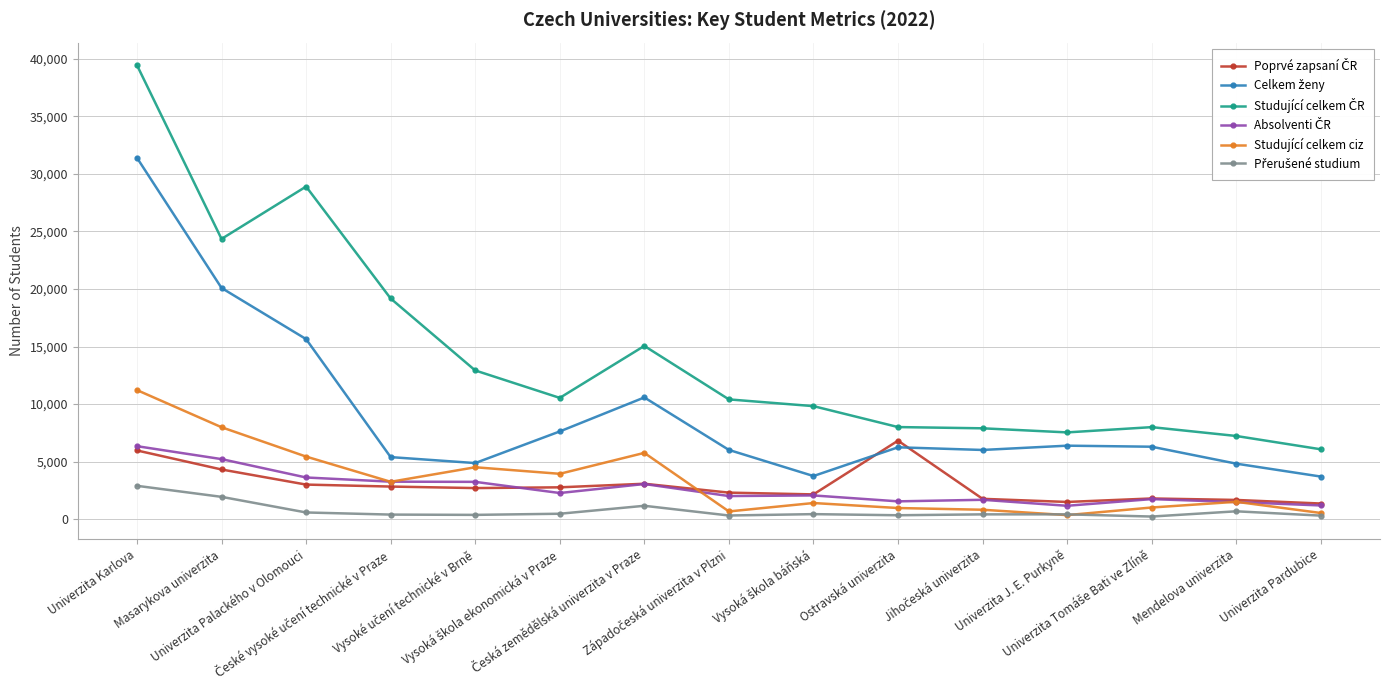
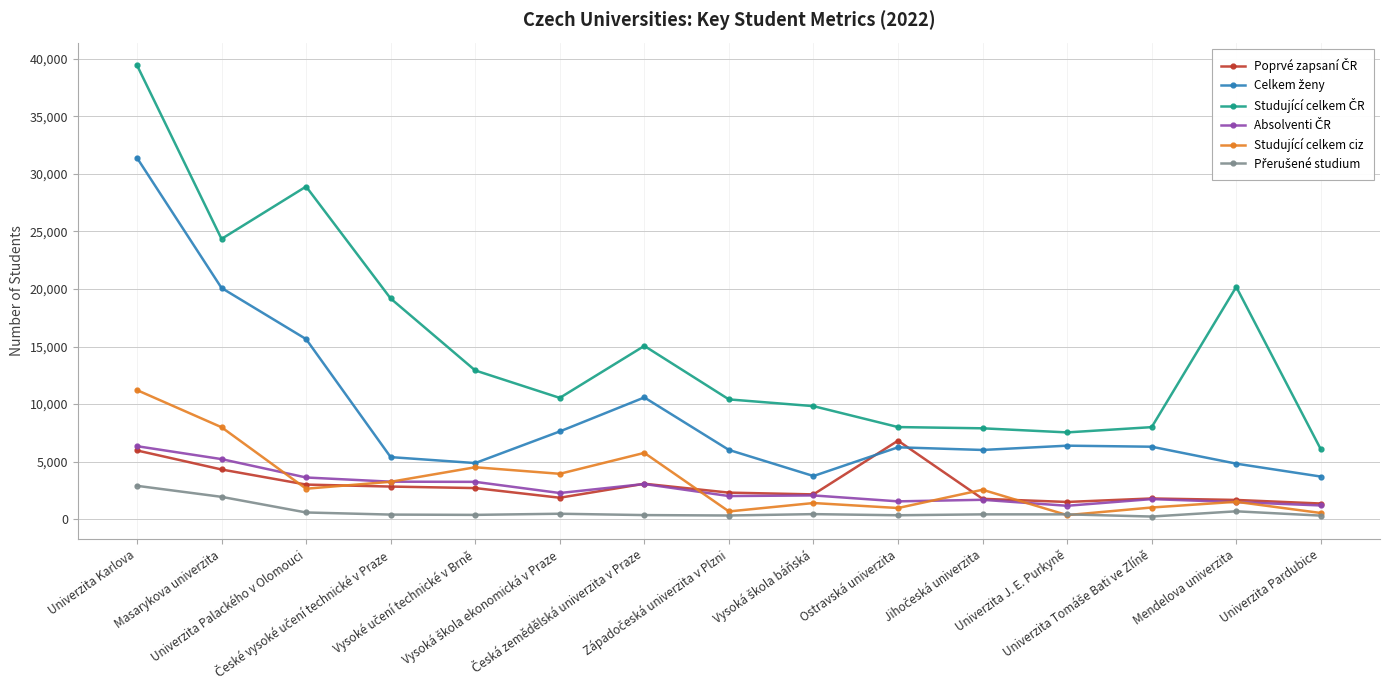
  {
    "Poprvé zapsaní ČR": {
      "Univerzita Karlova": "6,000",
      "Masarykova univerzita": "4,300",
      "Univerzita Palackého v Olomouci": "3,000",
      "České vysoké učení technické v Praze": "2,800",
      "Vysoké učení technické v Brně": "2,700",
-     "Vysoká škola ekonomická v Praze": "2,800",
+     "Vysoká škola ekonomická v Praze": "1,900",
      "Západočeská univerzita v Plzni": "2,300",
      "Ostravská univerzita": "6,800",
      "Univerzita J. E. Purkyně": "1,500"
    },
    "Celkem ženy": {
      "Univerzita Karlova": "31,400",
      "Masarykova univerzita": "20,100",
      "Univerzita Palackého v Olomouci": "15,600",
      "České vysoké učení technické v Praze": "5,400",
      "Vysoké učení technické v Brně": "4,900",
      "Vysoká škola ekonomická v Praze": "7,600",
      "Česká zemědělská univerzita v Praze": "10,600",
      "Západočeská univerzita v Plzni": "6,000",
      "Vysoká škola báňská": "3,700",
      "Ostravská univerzita": "6,200",
      "Jihočeská univerzita": "6,000",
      "Univerzita J. E. Purkyně": "6,400",
      "Univerzita Tomáše Bati ve Zlíně": "6,300",
      "Mendelova univerzita": "4,800",
      "Univerzita Pardubice": "3,700"
    },
    "Studující celkem ČR": {
      "Univerzita Karlova": "39,500",
      "Masarykova univerzita": "24,400",
      "Univerzita Palackého v Olomouci": "28,900",
      "České vysoké učení technické v Praze": "19,200",
      "Vysoké učení technické v Brně": "12,900",
      "Vysoká škola ekonomická v Praze": "10,500",
      "Česká zemědělská univerzita v Praze": "15,100",
      "Západočeská univerzita v Plzni": "10,400",
      "Vysoká škola báňská": "9,800",
      "Ostravská univerzita": "8,000",
      "Jihočeská univerzita": "7,900",
      "Univerzita J. E. Purkyně": "7,500",
      "Univerzita Tomáše Bati ve Zlíně": "8,000",
-     "Mendelova univerzita": "7,200",
+     "Mendelova univerzita": "20,200",
      "Univerzita Pardubice": "6,100"
    },
    "Absolventi ČR": {
      "Univerzita Karlova": "6,300",
      "Masarykova univerzita": "5,200",
      "Univerzita Palackého v Olomouci": "3,600",
      "Vysoké učení technické v Brně": "3,200",
      "Vysoká škola ekonomická v Praze": "2,300",
      "Západočeská univerzita v Plzni": "2,000",
      "Ostravská univerzita": "1,500",
      "Univerzita J. E. Purkyně": "1,200"
    },
    "Studující celkem ciz": {
      "Univerzita Karlova": "11,200",
      "Masarykova univerzita": "8,000",
-     "Univerzita Palackého v Olomouci": "5,400",
+     "Univerzita Palackého v Olomouci": "2,600",
      "Vysoké učení technické v Brně": "4,500",
      "Vysoká škola ekonomická v Praze": "3,900",
      "Česká zemědělská univerzita v Praze": "5,800",
      "Západočeská univerzita v Plzni": "700",
      "Vysoká škola báňská": "1,400",
      "Ostravská univerzita": "1,000",
-     "Jihočeská univerzita": "800",
+     "Jihočeská univerzita": "2,600",
      "Univerzita Tomáše Bati ve Zlíně": "1,000",
      "Univerzita Pardubice": "500"
    },
    "Přerušené studium": {
      "Univerzita Karlova": "2,900",
      "Masarykova univerzita": "1,900",
      "Univerzita Palackého v Olomouci": "600",
      "České vysoké učení technické v Praze": "400",
      "Vysoké učení technické v Brně": "400",
      "Vysoká škola ekonomická v Praze": "500",
-     "Česká zemědělská univerzita v Praze": "1,200",
+     "Česká zemědělská univerzita v Praze": "300",
      "Západočeská univerzita v Plzni": "300",
      "Vysoká škola báňská": "400",
      "Ostravská univerzita": "300",
      "Jihočeská univerzita": "400",
      "Univerzita Tomáše Bati ve Zlíně": "200",
      "Mendelova univerzita": "700",
      "Univerzita Pardubice": "300"
    }
  }
